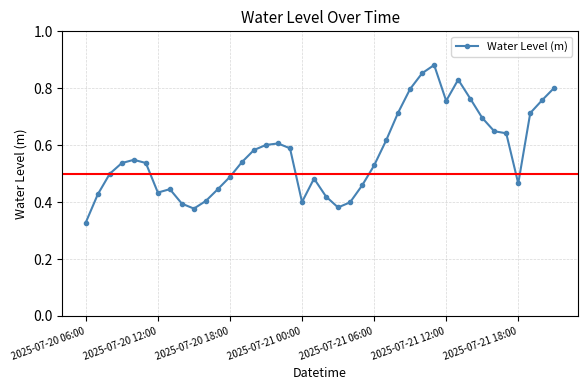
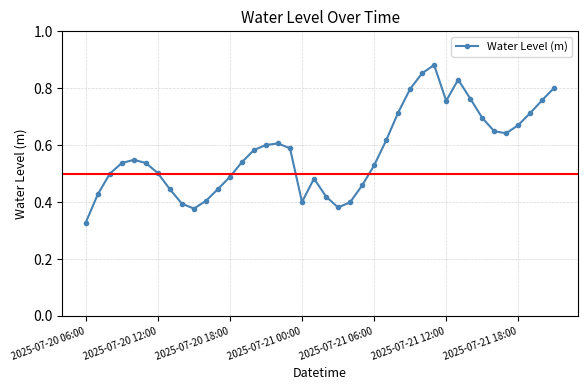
  {
    "2025-07-20 06:00": 0.33,
-   "2025-07-20 12:00": 0.43,
+   "2025-07-20 12:00": 0.50,
    "2025-07-20 18:00": 0.49,
    "2025-07-21 00:00": 0.40,
    "2025-07-21 06:00": 0.53,
    "2025-07-21 12:00": 0.76,
-   "2025-07-21 18:00": 0.47
+   "2025-07-21 18:00": 0.67
  }
